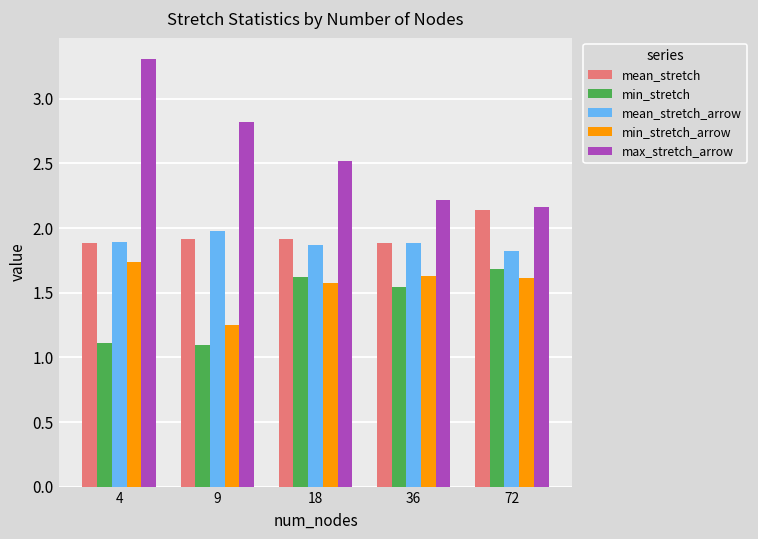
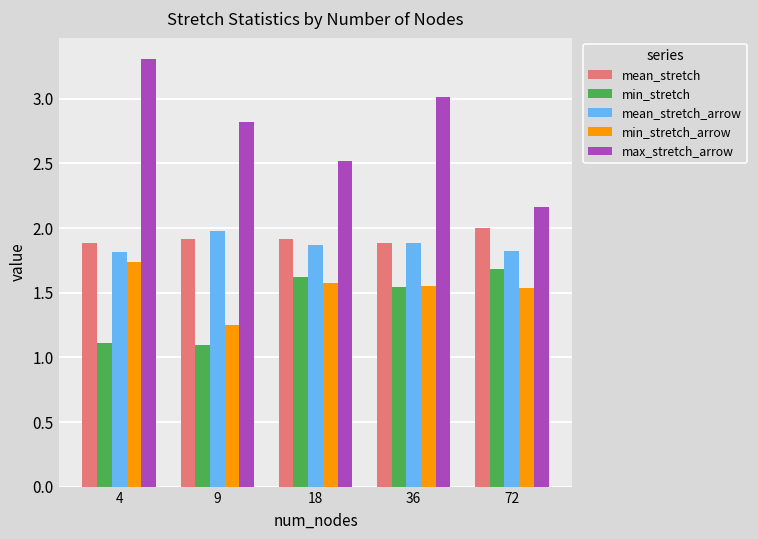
  {
    "mean_stretch": {
      "4": 1.88,
      "9": 1.91,
      "18": 1.91,
      "36": 1.88,
-     "72": 2.14
+     "72": 2.00
    },
    "min_stretch": {
      "4": 1.12,
      "9": 1.10,
      "18": 1.63,
      "36": 1.54,
      "72": 1.68
    },
    "mean_stretch_arrow": {
-     "4": 1.90,
+     "4": 1.82,
      "9": 1.98,
      "18": 1.87,
      "36": 1.88,
      "72": 1.82
    },
    "min_stretch_arrow": {
      "4": 1.74,
      "9": 1.25,
      "18": 1.57,
-     "36": 1.63,
-     "72": 1.62
+     "36": 1.55,
+     "72": 1.54
    },
    "max_stretch_arrow": {
      "4": 3.31,
      "9": 2.82,
      "18": 2.52,
-     "36": 2.22,
+     "36": 3.02,
      "72": 2.16
    }
  }
